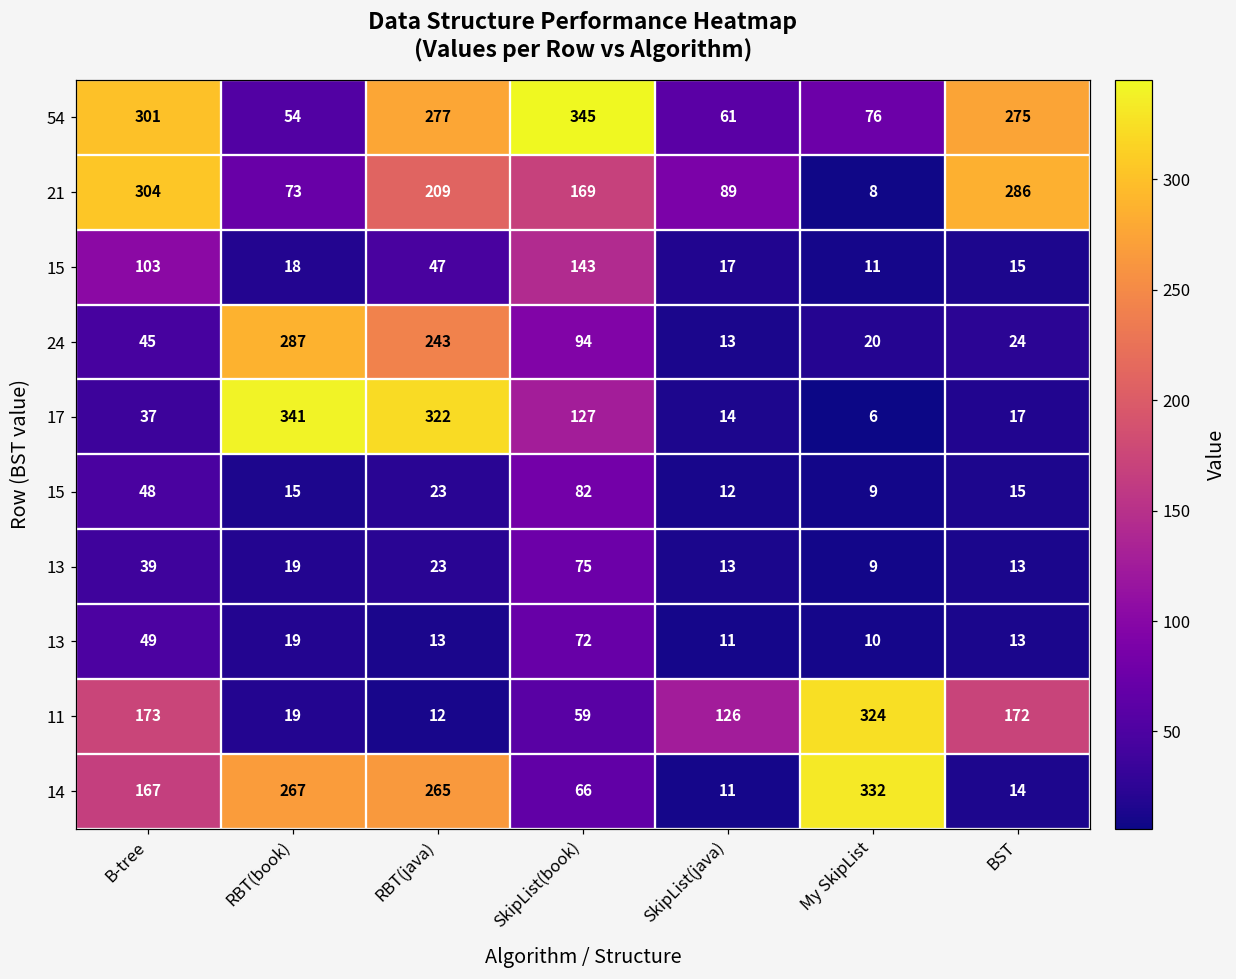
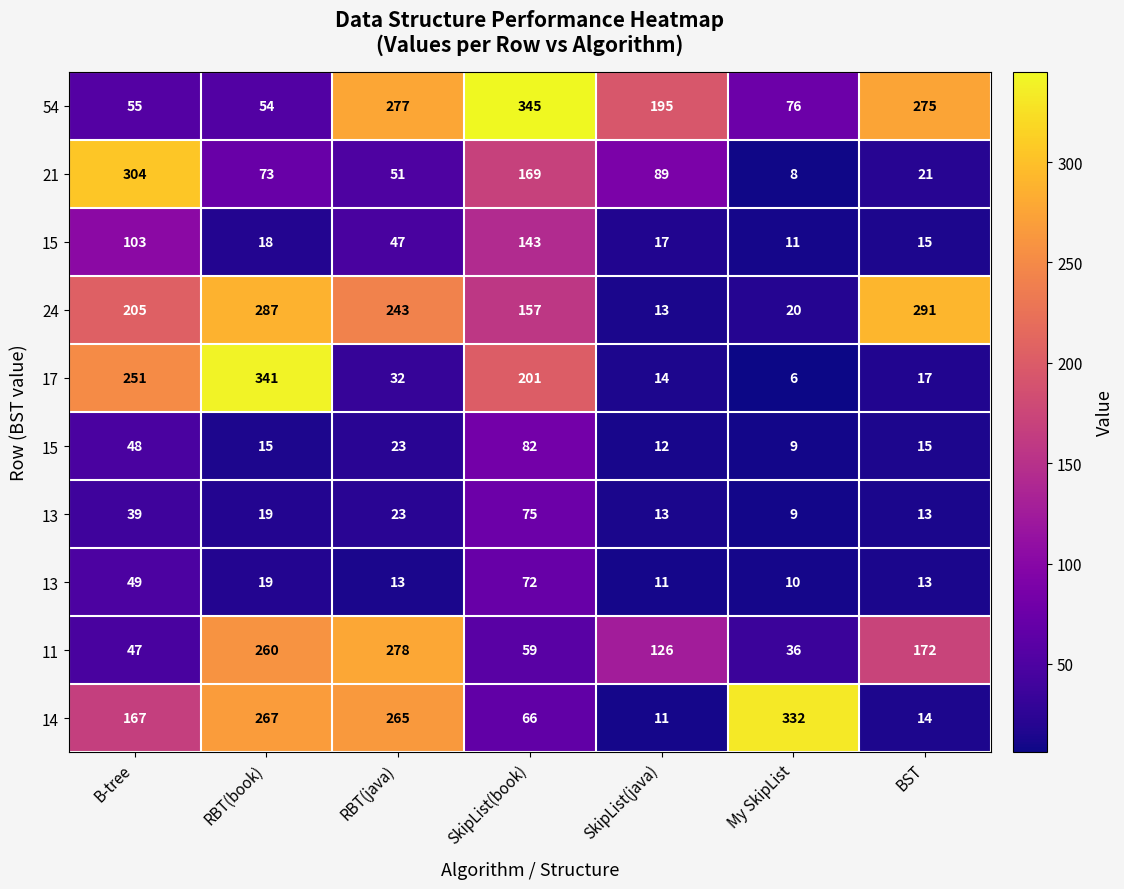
  {
    "54": {
-     "B-tree": 301,
+     "B-tree": 55,
      "RBT(book)": 54,
      "RBT(java)": 277,
      "SkipList(book)": 345,
-     "SkipList(java)": 61,
+     "SkipList(java)": 195,
      "My SkipList": 76,
      "BST": 275
    },
    "21": {
      "B-tree": 304,
      "RBT(book)": 73,
-     "RBT(java)": 209,
+     "RBT(java)": 51,
      "SkipList(book)": 169,
      "SkipList(java)": 89,
      "My SkipList": 8,
-     "BST": 286
+     "BST": 21
    },
    "24": {
-     "B-tree": 45,
+     "B-tree": 205,
      "RBT(book)": 287,
      "RBT(java)": 243,
-     "SkipList(book)": 94,
+     "SkipList(book)": 157,
      "SkipList(java)": 13,
      "My SkipList": 20,
-     "BST": 24
+     "BST": 291
    },
    "17": {
-     "B-tree": 37,
+     "B-tree": 251,
      "RBT(book)": 341,
-     "RBT(java)": 322,
-     "SkipList(book)": 127,
+     "RBT(java)": 32,
+     "SkipList(book)": 201,
      "SkipList(java)": 14,
      "My SkipList": 6,
      "BST": 17
    },
    "11": {
-     "B-tree": 173,
-     "RBT(book)": 19,
-     "RBT(java)": 12,
+     "B-tree": 47,
+     "RBT(book)": 260,
+     "RBT(java)": 278,
      "SkipList(book)": 59,
      "SkipList(java)": 126,
-     "My SkipList": 324,
+     "My SkipList": 36,
      "BST": 172
    },
    "14": {
      "B-tree": 167,
      "RBT(book)": 267,
      "RBT(java)": 265,
      "SkipList(book)": 66,
      "SkipList(java)": 11,
      "My SkipList": 332,
      "BST": 14
    }
  }
